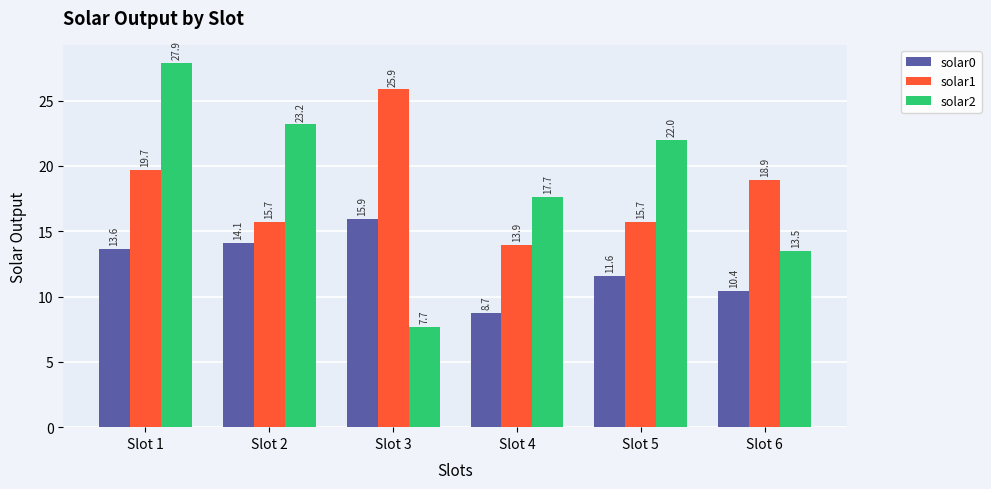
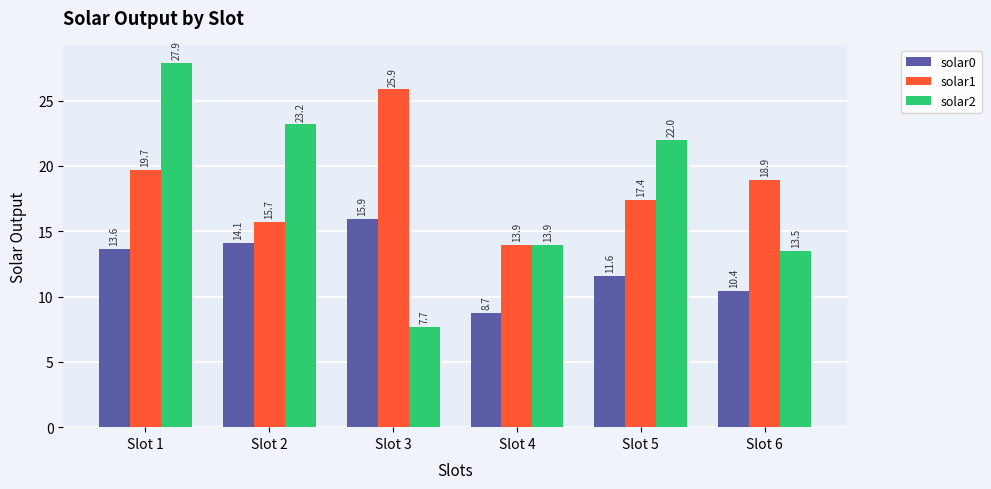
  {
    "solar0": {
      "Slot 1": 13.6,
      "Slot 2": 14.1,
      "Slot 3": 15.9,
      "Slot 4": 8.7,
      "Slot 5": 11.6,
      "Slot 6": 10.4
    },
    "solar1": {
      "Slot 1": 19.7,
      "Slot 2": 15.7,
      "Slot 3": 25.9,
      "Slot 4": 13.9,
-     "Slot 5": 15.7,
+     "Slot 5": 17.4,
      "Slot 6": 18.9
    },
    "solar2": {
      "Slot 1": 27.9,
      "Slot 2": 23.2,
      "Slot 3": 7.7,
-     "Slot 4": 17.7,
+     "Slot 4": 13.9,
      "Slot 5": 22.0,
      "Slot 6": 13.5
    }
  }
